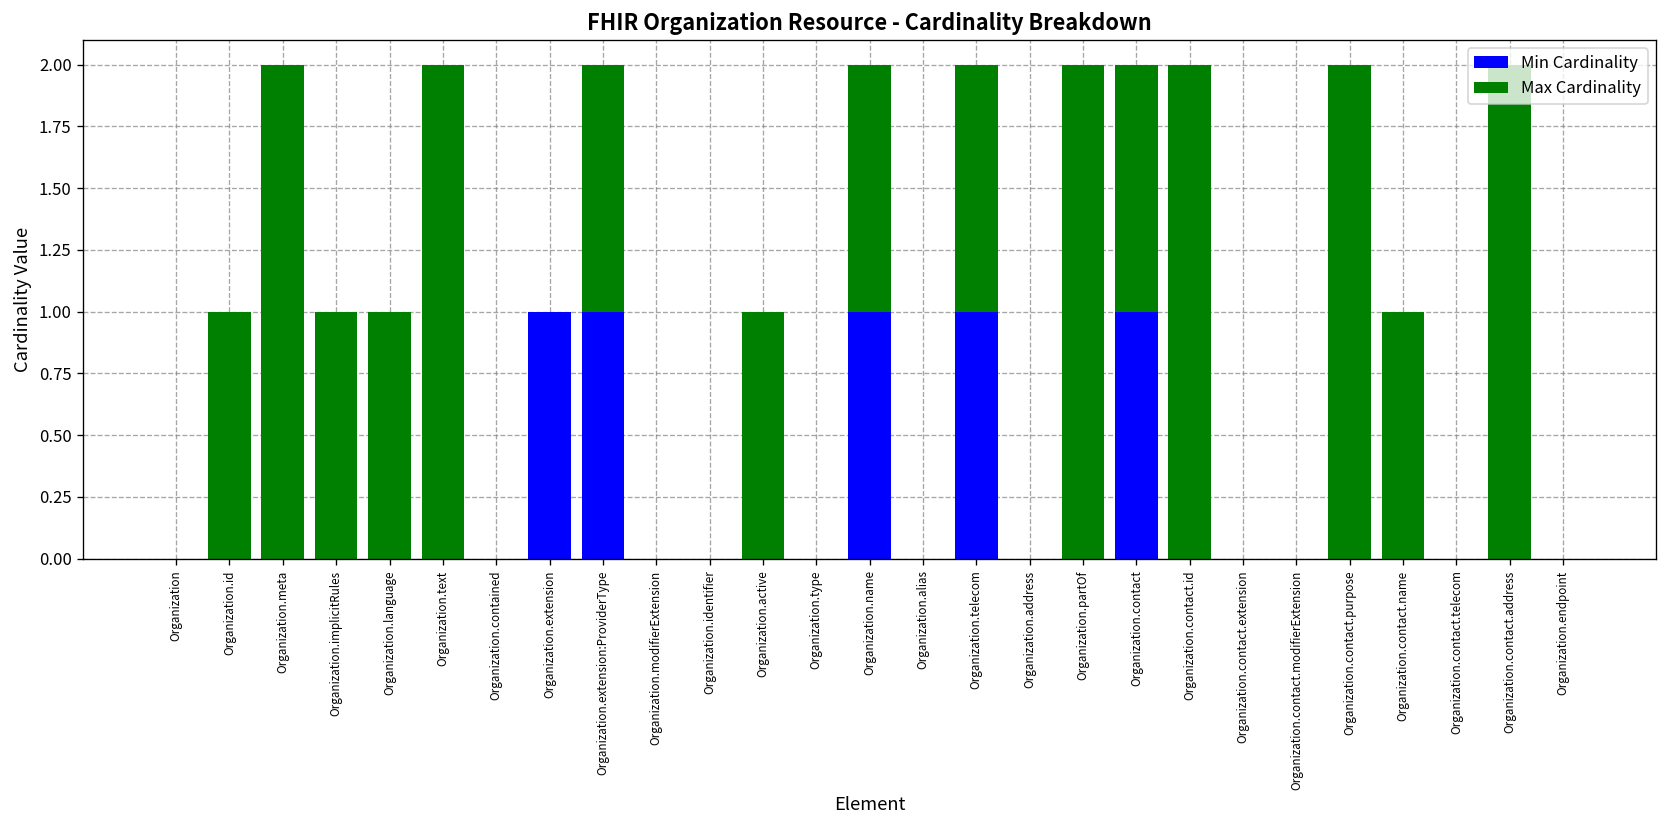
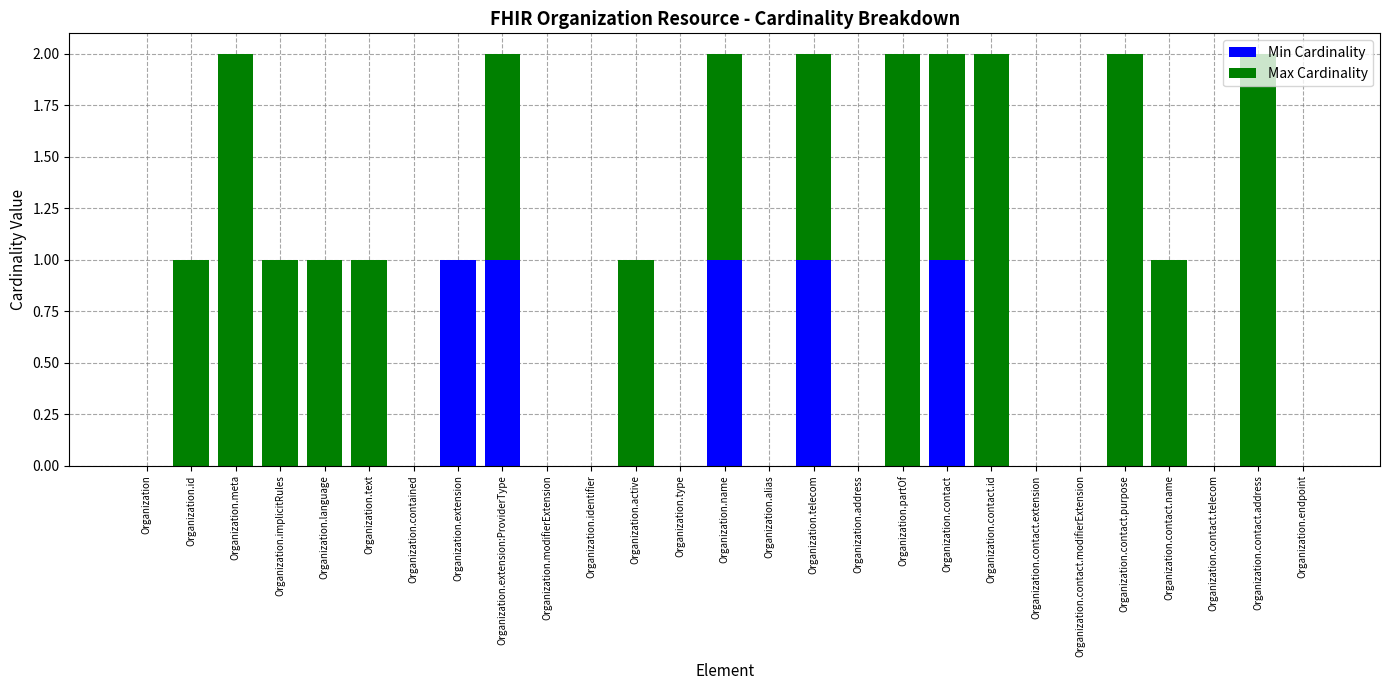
  {
    "Min Cardinality": {
      "Organization": 0,
      "Organization.id": 0,
      "Organization.meta": 0,
      "Organization.implicitRules": 0,
      "Organization.language": 0,
      "Organization.text": 0,
      "Organization.contained": 0,
      "Organization.extension": 1,
      "Organization.extension:ProviderType": 1,
      "Organization.modifierExtension": 0,
      "Organization.identifier": 0,
      "Organization.active": 0,
      "Organization.type": 0,
      "Organization.name": 1,
      "Organization.alias": 0,
      "Organization.telecom": 1,
      "Organization.address": 0,
      "Organization.partOf": 0,
      "Organization.contact": 1,
      "Organization.contact.id": 0,
      "Organization.contact.extension": 0,
      "Organization.contact.modifierExtension": 0,
      "Organization.contact.purpose": 0,
      "Organization.contact.name": 0,
      "Organization.contact.telecom": 0,
      "Organization.contact.address": 0,
      "Organization.endpoint": 0
    },
    "Max Cardinality": {
-     "Organization.text": 2
+     "Organization.text": 1
    }
  }
